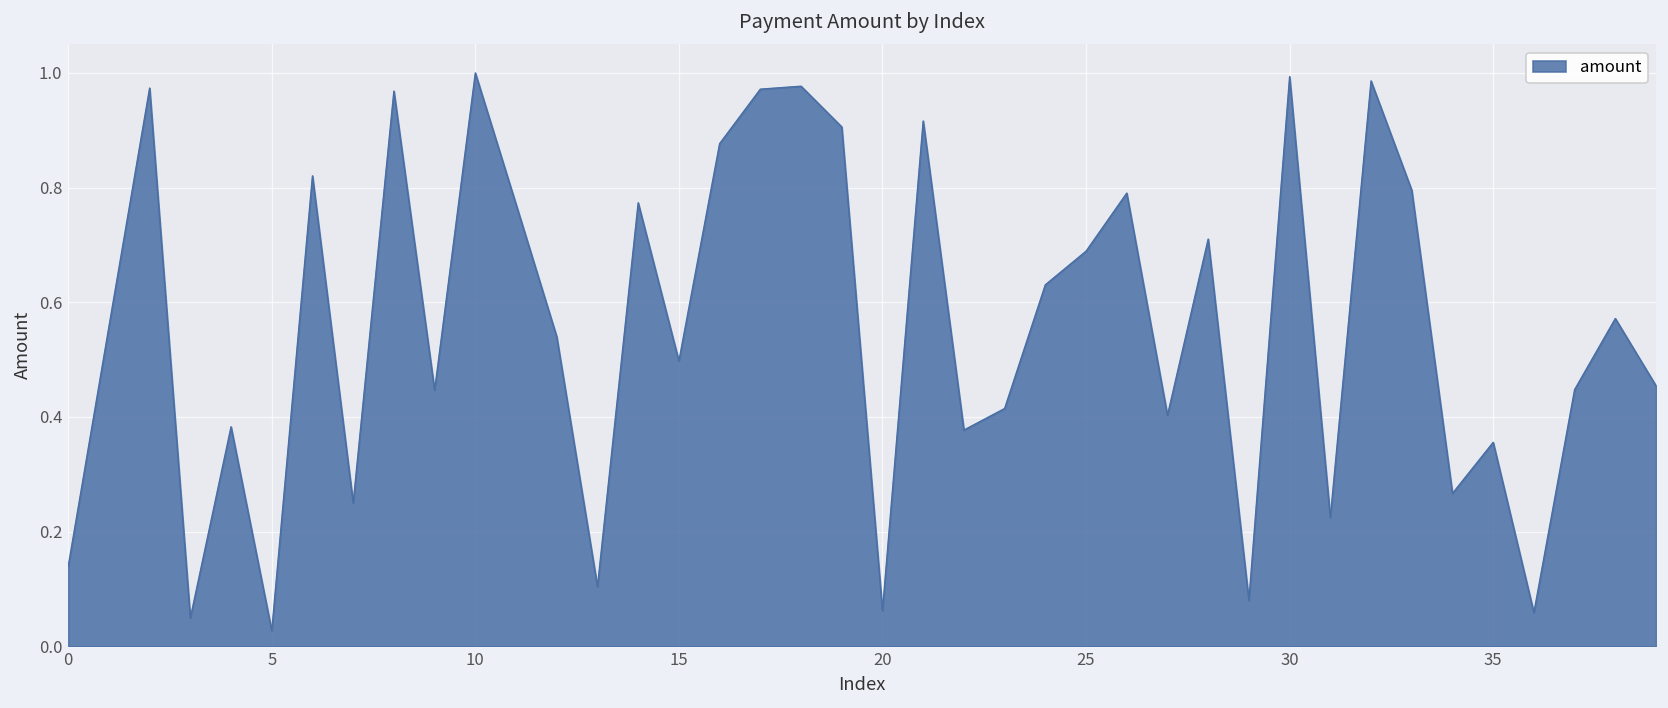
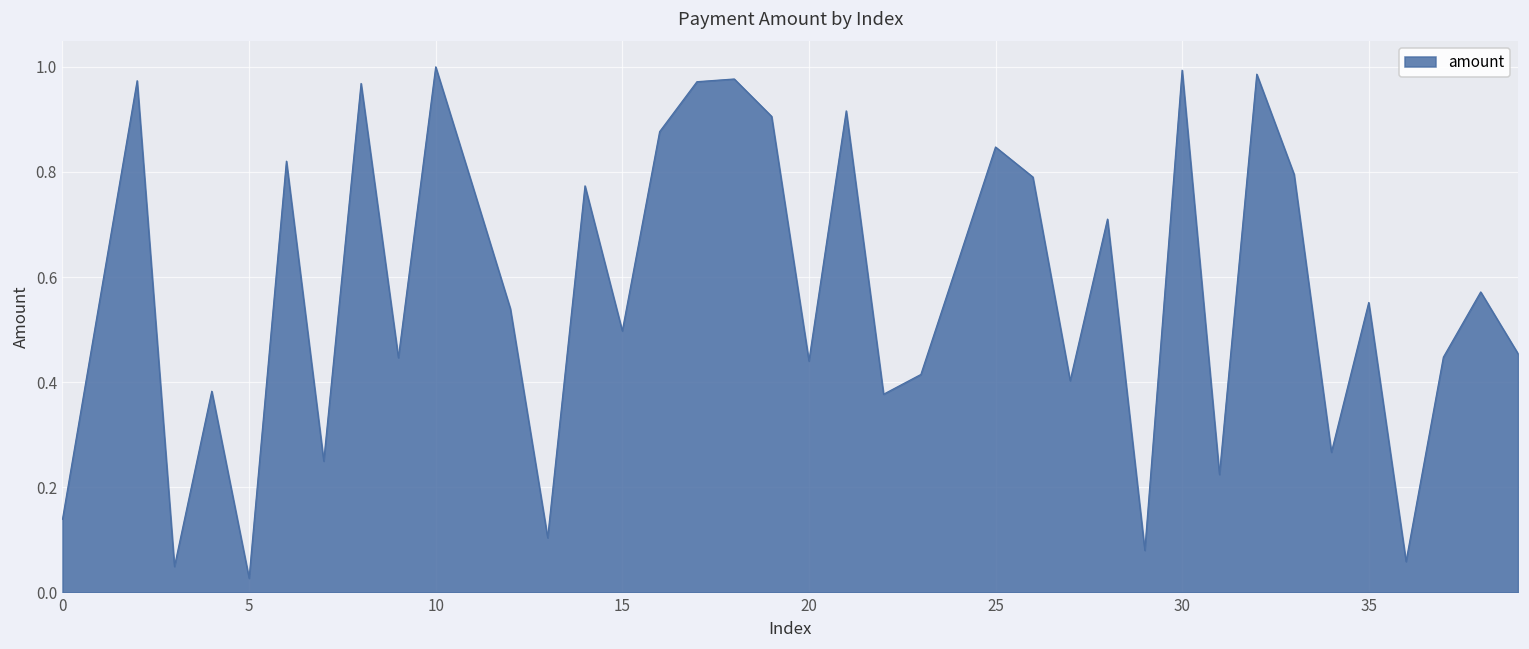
  {
    "0": 0.14,
    "5": 0.03,
    "10": 1.00,
    "15": 0.50,
-   "20": 0.06,
-   "25": 0.69,
+   "20": 0.44,
+   "25": 0.85,
    "30": 0.99,
-   "35": 0.36
+   "35": 0.55
  }
